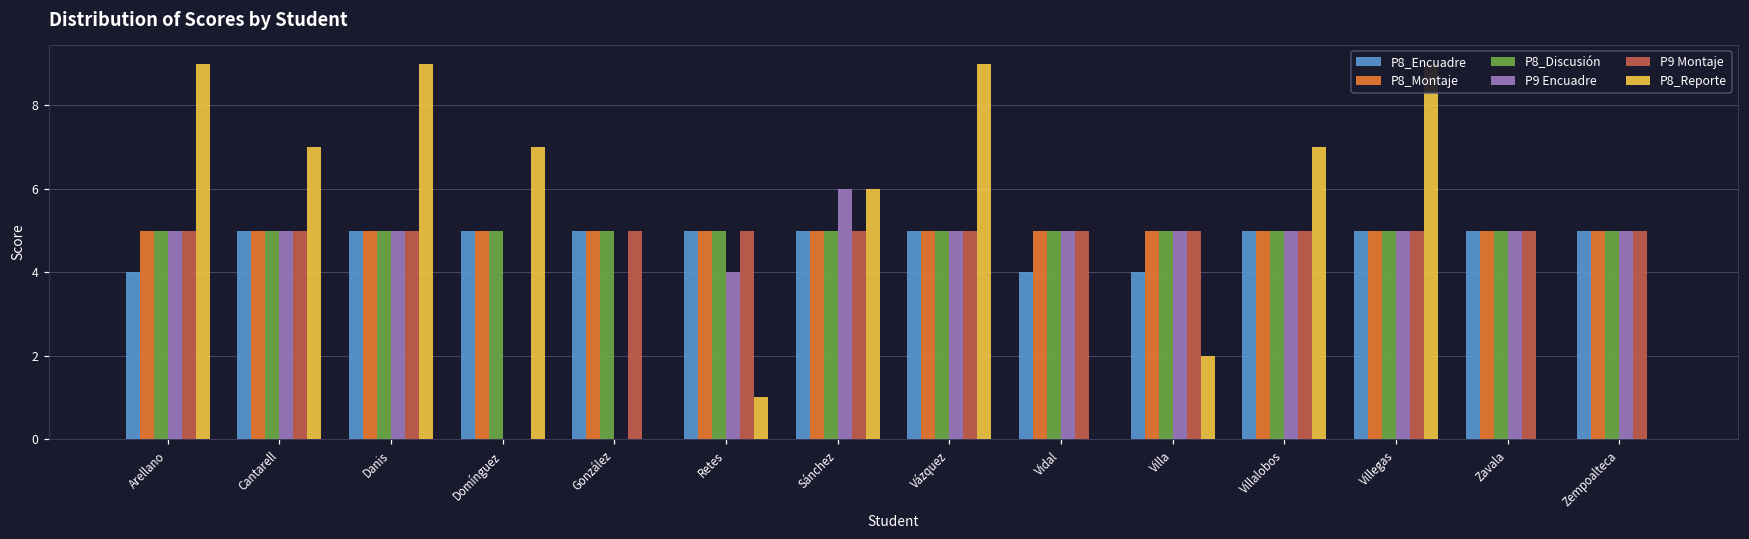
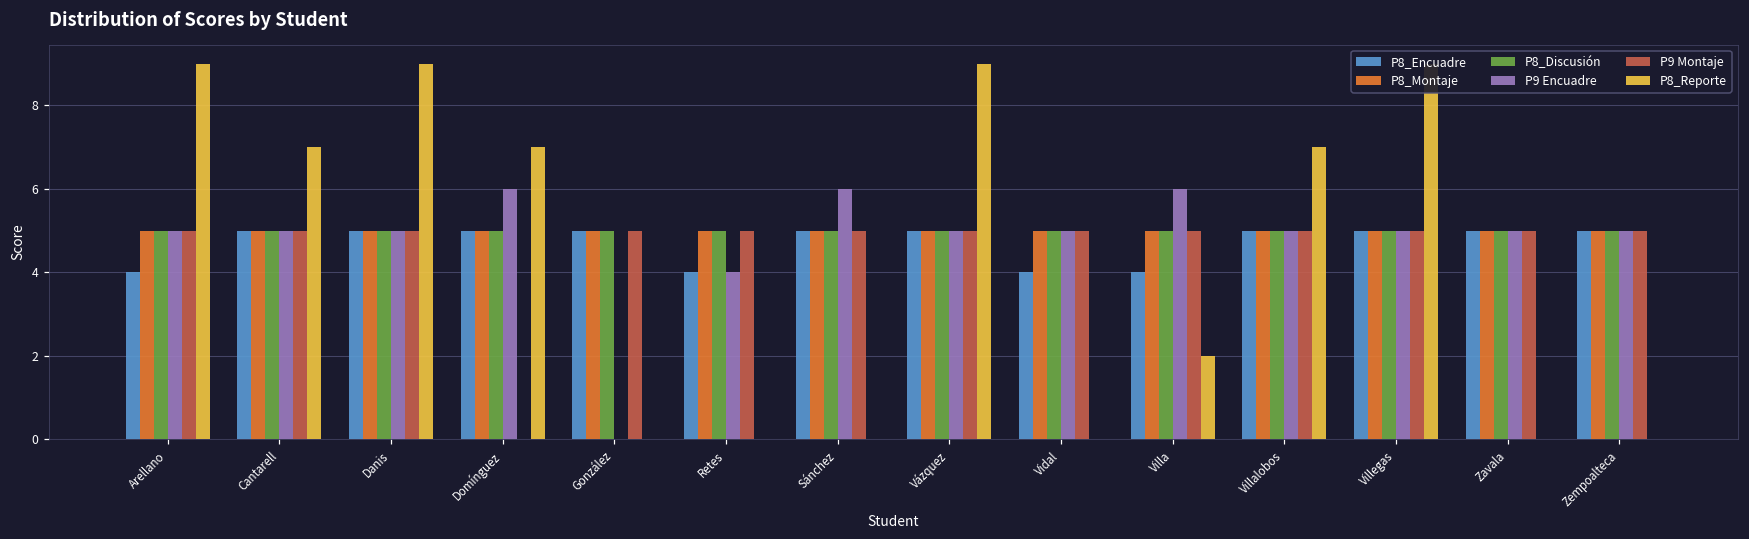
  {
    "P8_Encuadre": {
      "Arellano": 4,
      "Cantarell": 5,
      "Danis": 5,
      "Domínguez": 5,
      "González": 5,
-     "Retes": 5,
+     "Retes": 4,
      "Sánchez": 5,
      "Vázquez": 5,
      "Vidal": 4,
      "Villa": 4,
      "Villalobos": 5,
      "Villegas": 5,
      "Zavala": 5,
      "Zempoalteca": 5
    },
    "P8_Discusión": {
      "Arellano": 5,
      "Cantarell": 5,
      "Danis": 5,
      "Domínguez": 5,
      "González": 5,
      "Retes": 5,
      "Sánchez": 5,
      "Vázquez": 5,
      "Vidal": 5,
      "Villa": 5,
      "Villalobos": 5,
      "Villegas": 5,
      "Zavala": 5,
      "Zempoalteca": 5
    },
    "P9 Encuadre": {
      "Arellano": 5,
      "Cantarell": 5,
      "Danis": 5,
-     "Domínguez": 0,
+     "Domínguez": 6,
      "González": 0,
      "Retes": 4,
      "Sánchez": 6,
      "Vázquez": 5,
      "Vidal": 5,
-     "Villa": 5,
+     "Villa": 6,
      "Villalobos": 5,
      "Villegas": 5,
      "Zavala": 5,
      "Zempoalteca": 5
    },
    "P8_Reporte": {
      "Arellano": 9,
      "Cantarell": 7,
      "Danis": 9,
      "Domínguez": 7,
      "González": 0,
-     "Retes": 1,
-     "Sánchez": 6,
+     "Retes": 0,
+     "Sánchez": 0,
      "Vázquez": 9,
      "Vidal": 0,
      "Villa": 2,
      "Villalobos": 7,
      "Zavala": 0,
      "Zempoalteca": 0
    }
  }
